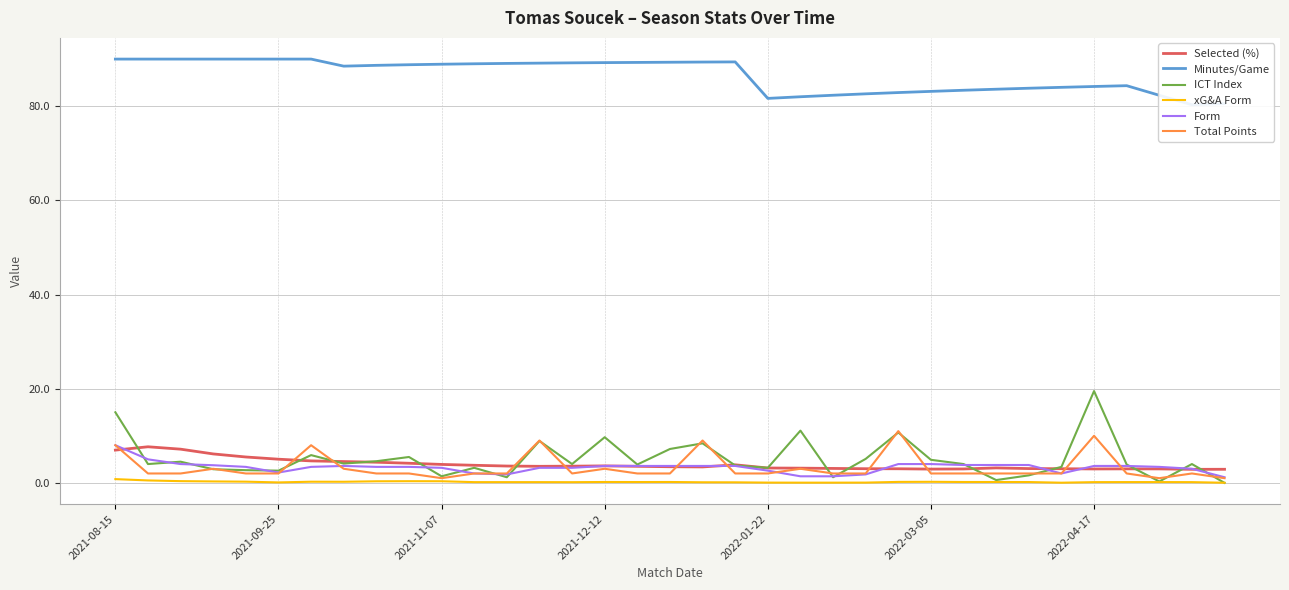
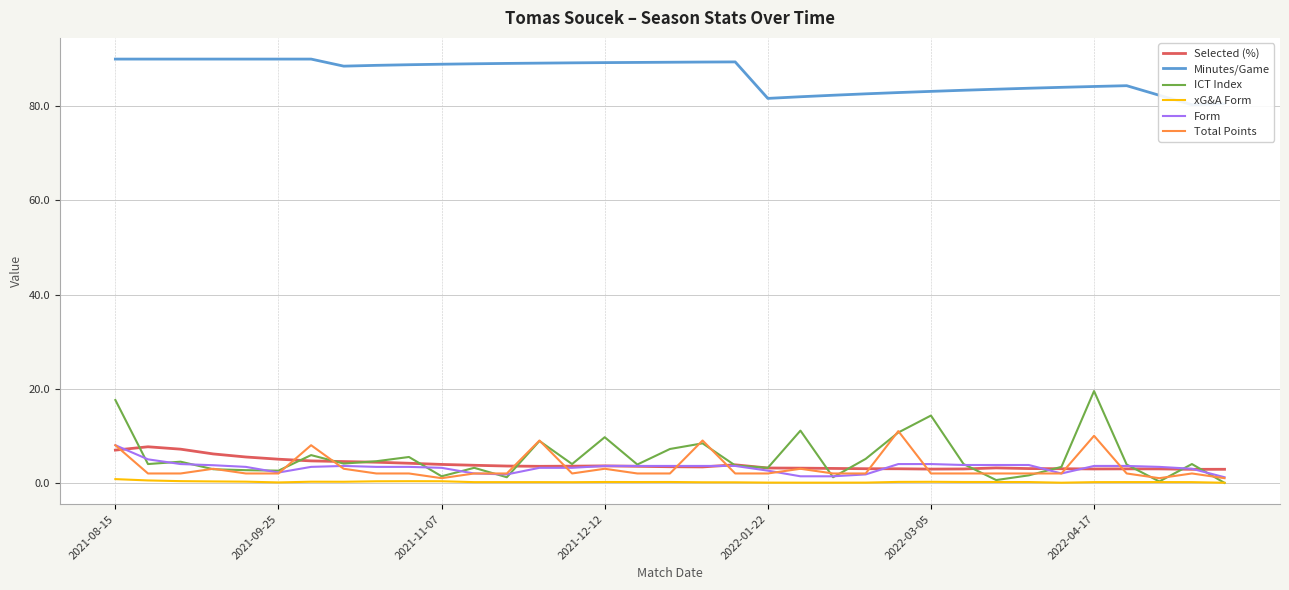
  {
    "Selected (%)": {
      "2021-08-15": 7,
      "2021-09-25": 5,
      "2021-11-07": 4,
      "2022-03-05": 3,
      "2022-04-17": 3
    },
    "Minutes/Game": {
      "2021-08-15": 90,
      "2021-09-25": 90,
      "2021-11-07": 89,
      "2021-12-12": 89,
      "2022-01-22": 82,
      "2022-03-05": 83,
      "2022-04-17": 84
    },
    "ICT Index": {
-     "2021-08-15": 15,
+     "2021-08-15": 18,
      "2021-12-12": 10,
-     "2022-03-05": 5,
+     "2022-03-05": 14,
      "2022-04-17": 20
    },
    "xG&A Form": {
      "2021-08-15": 1,
      "2021-09-25": 0,
      "2021-11-07": 0,
      "2021-12-12": 0,
      "2022-01-22": 0,
      "2022-03-05": 0,
      "2022-04-17": 0
    },
    "Form": {
      "2021-11-07": 3,
      "2022-01-22": 3,
      "2022-03-05": 4,
      "2022-04-17": 4
    },
    "Total Points": {
      "2021-12-12": 3,
      "2022-01-22": 2,
      "2022-03-05": 2,
      "2022-04-17": 10
    }
  }
